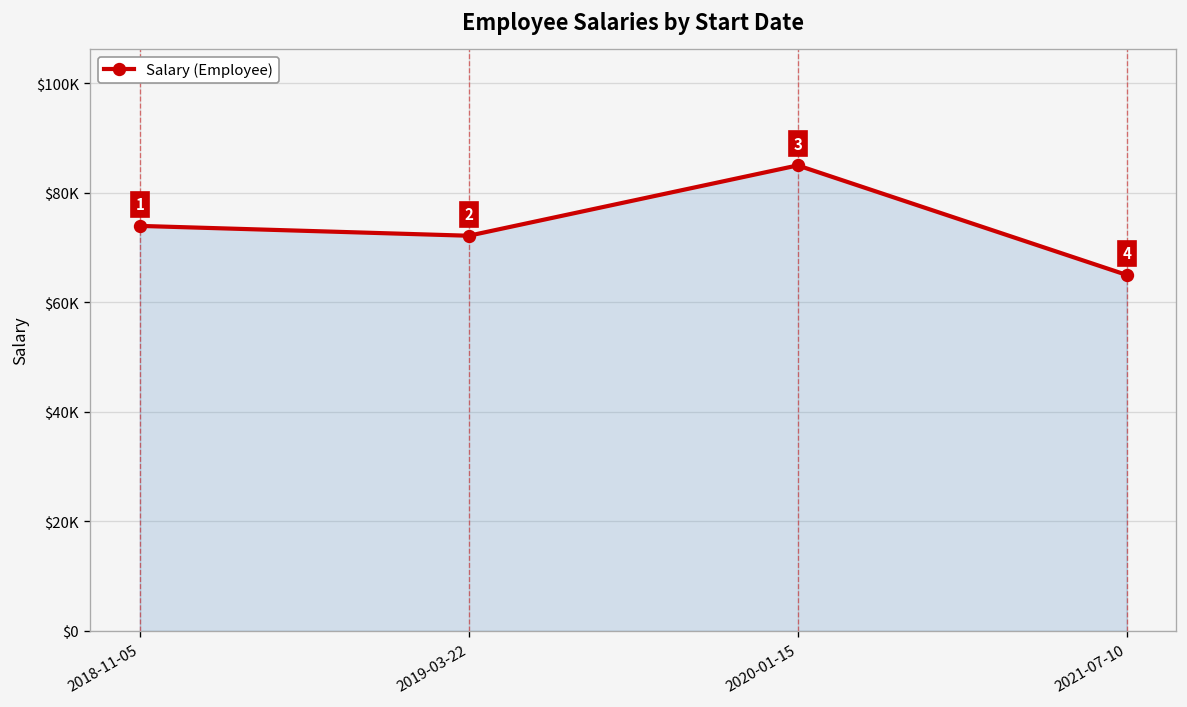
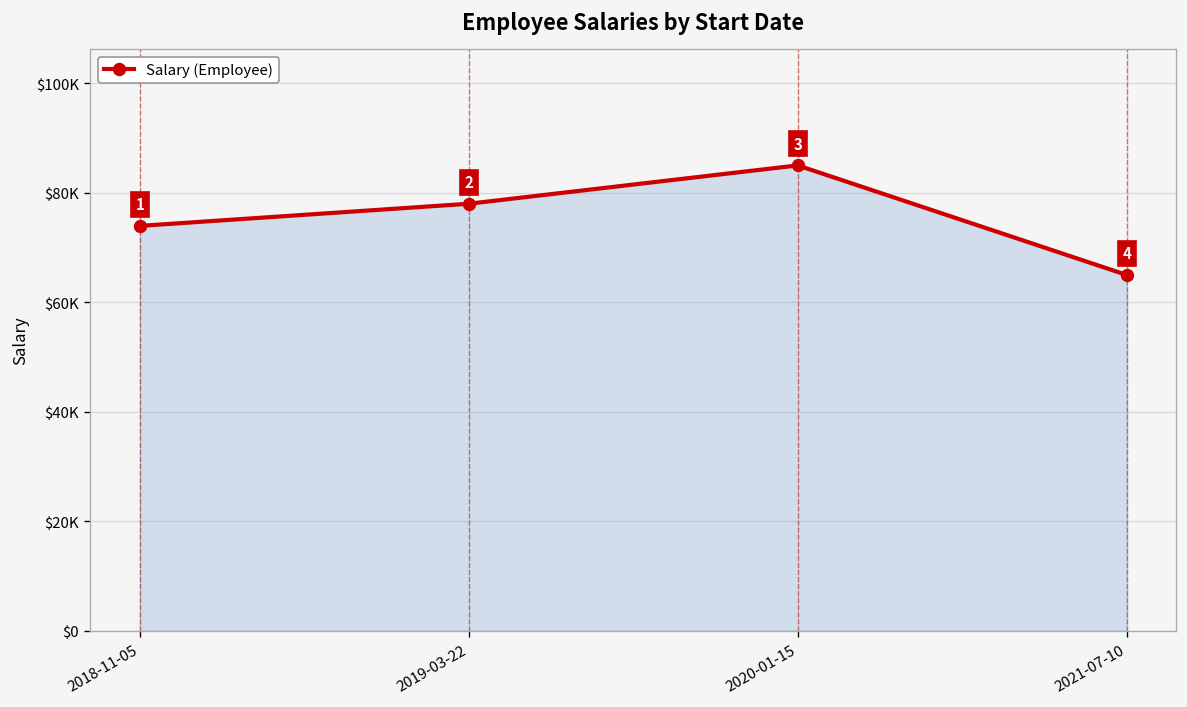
  {
-   "2019-03-22": "$72000"
+   "2019-03-22": "$78000"
  }
